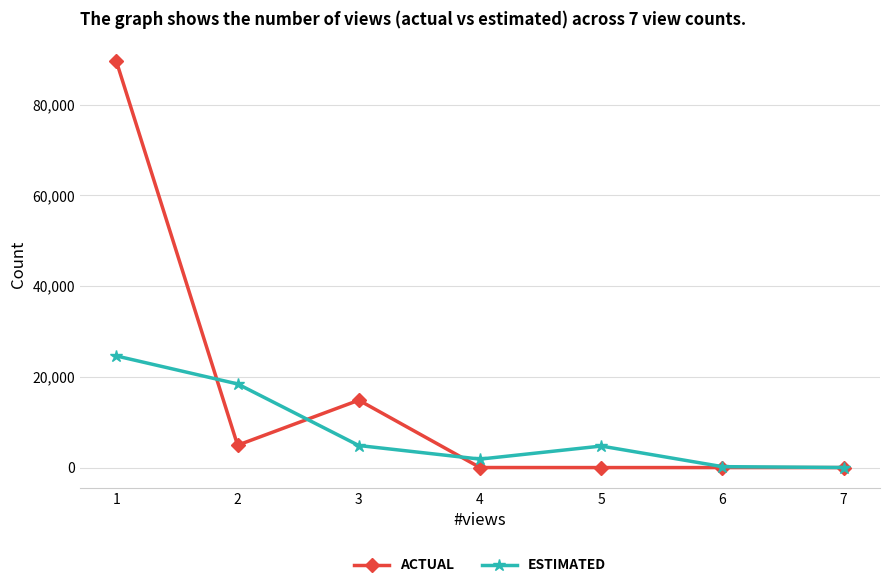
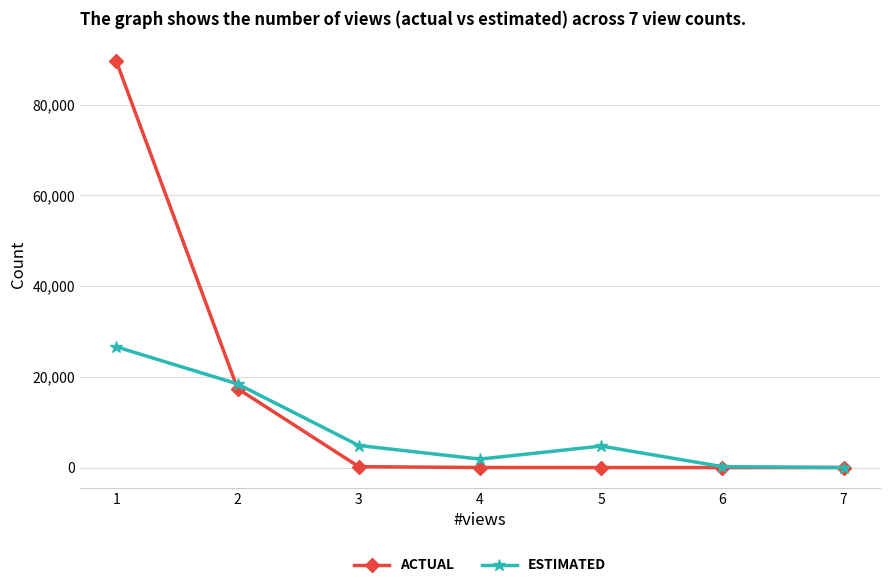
  {
    "ACTUAL": {
      "1": "90,000",
-     "2": "5,000",
-     "3": "15,000",
+     "2": "17,000",
+     "3": "0",
      "4": "0",
      "5": "0"
    },
    "ESTIMATED": {
-     "1": "25,000",
+     "1": "27,000",
      "2": "18,000",
      "3": "5,000",
      "4": "2,000",
      "5": "5,000"
    }
  }
